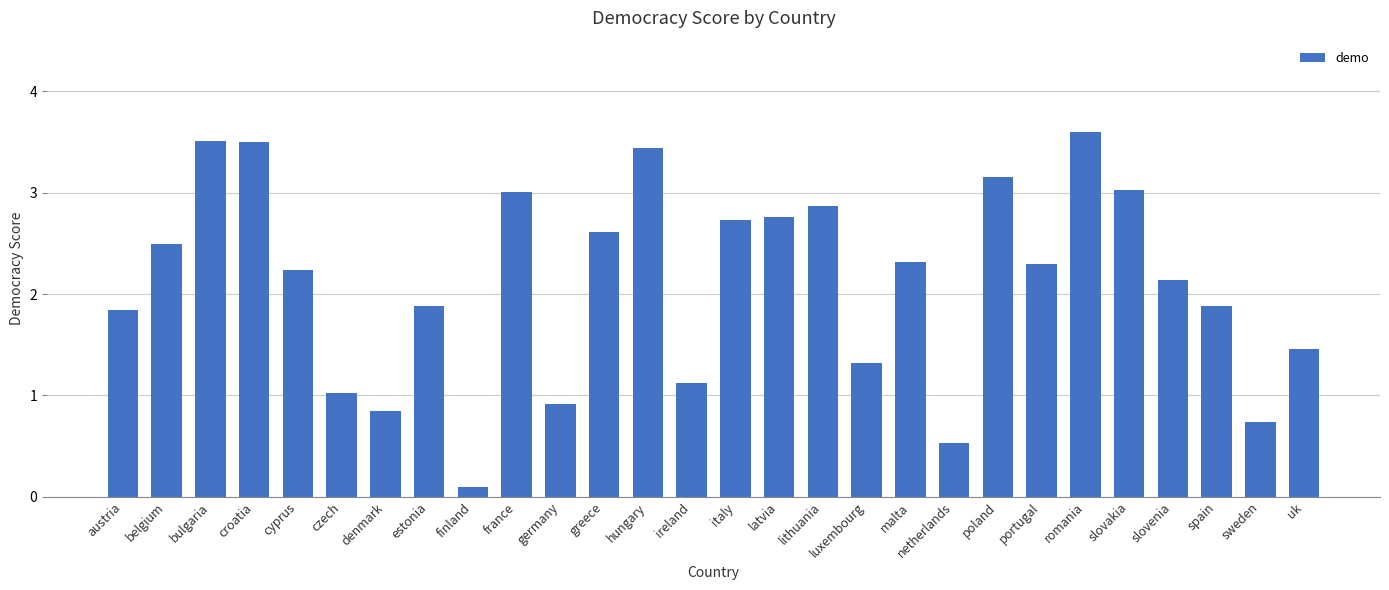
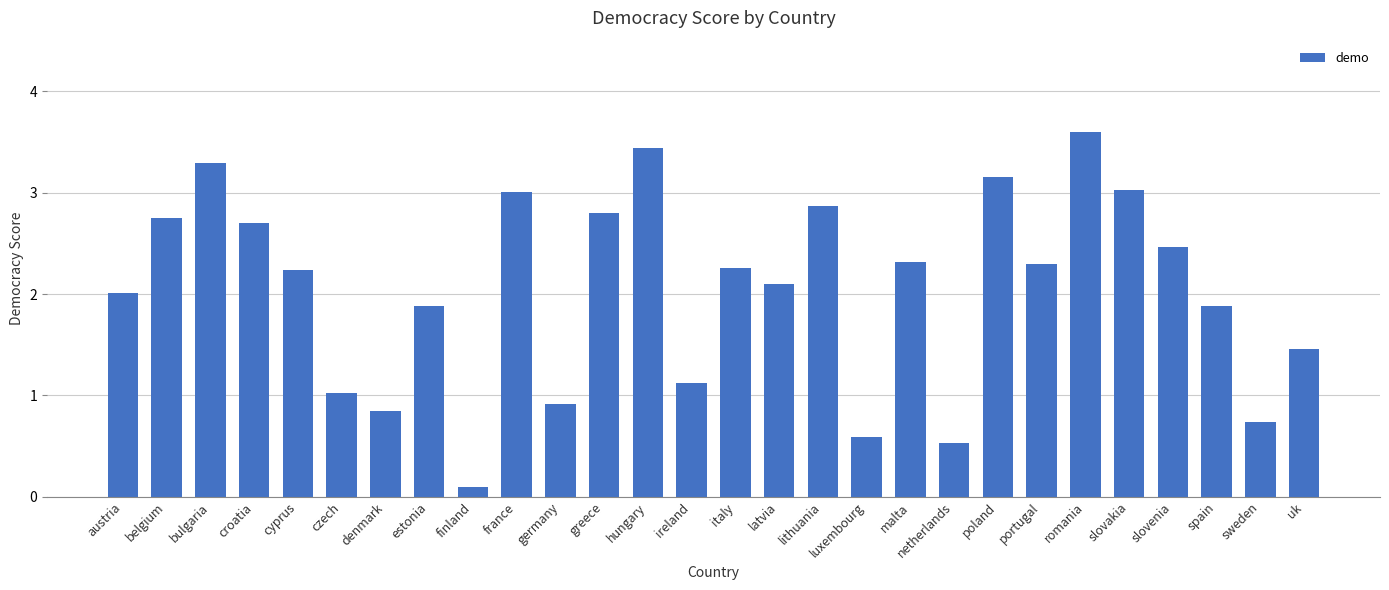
  {
-   "austria": 1.84,
-   "belgium": 2.49,
-   "bulgaria": 3.51,
-   "croatia": 3.5,
+   "austria": 2.01,
+   "belgium": 2.75,
+   "bulgaria": 3.29,
+   "croatia": 2.7,
    "cyprus": 2.24,
    "czech": 1.02,
    "denmark": 0.85,
    "estonia": 1.88,
    "finland": 0.10,
    "france": 3.01,
    "germany": 0.91,
-   "greece": 2.61,
+   "greece": 2.80,
    "hungary": 3.44,
    "ireland": 1.12,
-   "italy": 2.73,
-   "latvia": 2.76,
+   "italy": 2.26,
+   "latvia": 2.10,
    "lithuania": 2.87,
-   "luxembourg": 1.32,
+   "luxembourg": 0.59,
    "malta": 2.32,
    "netherlands": 0.53,
    "poland": 3.15,
    "portugal": 2.30,
    "romania": 3.60,
    "slovakia": 3.03,
-   "slovenia": 2.14,
+   "slovenia": 2.46,
    "spain": 1.88,
    "sweden": 0.74,
    "uk": 1.46
  }
